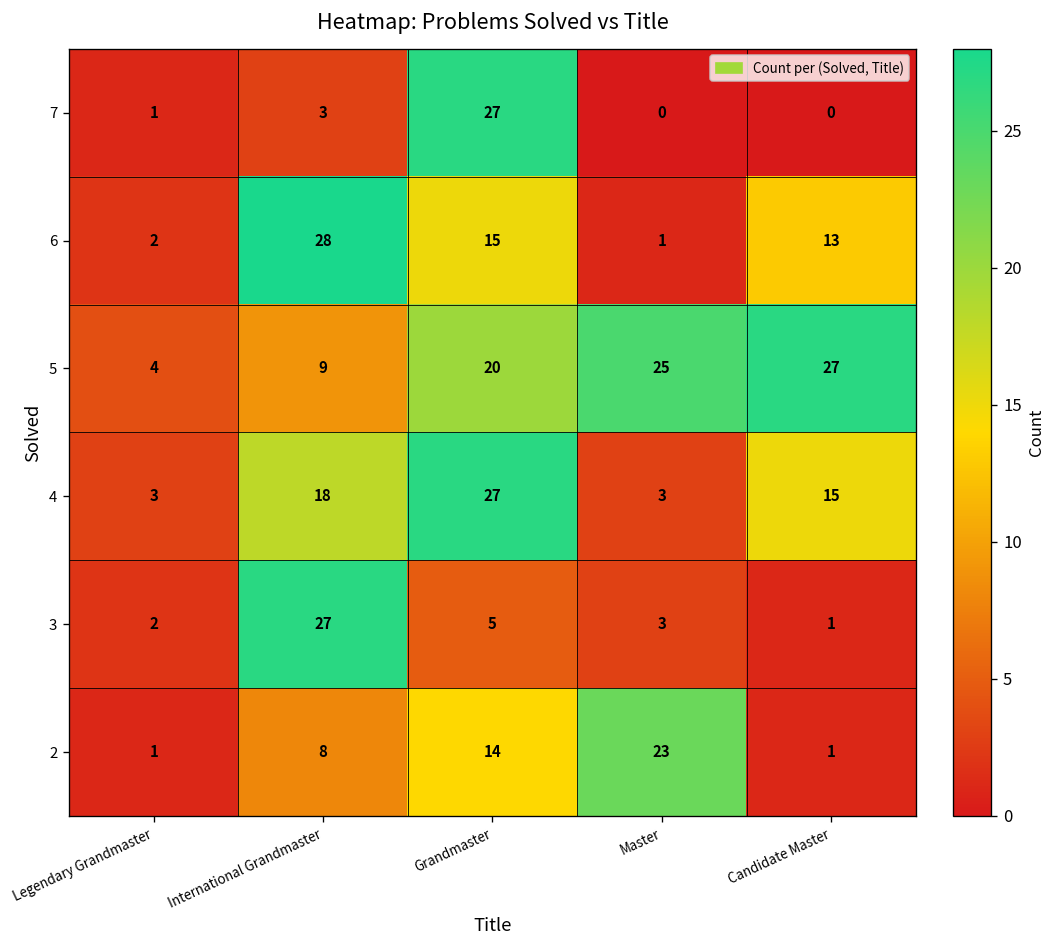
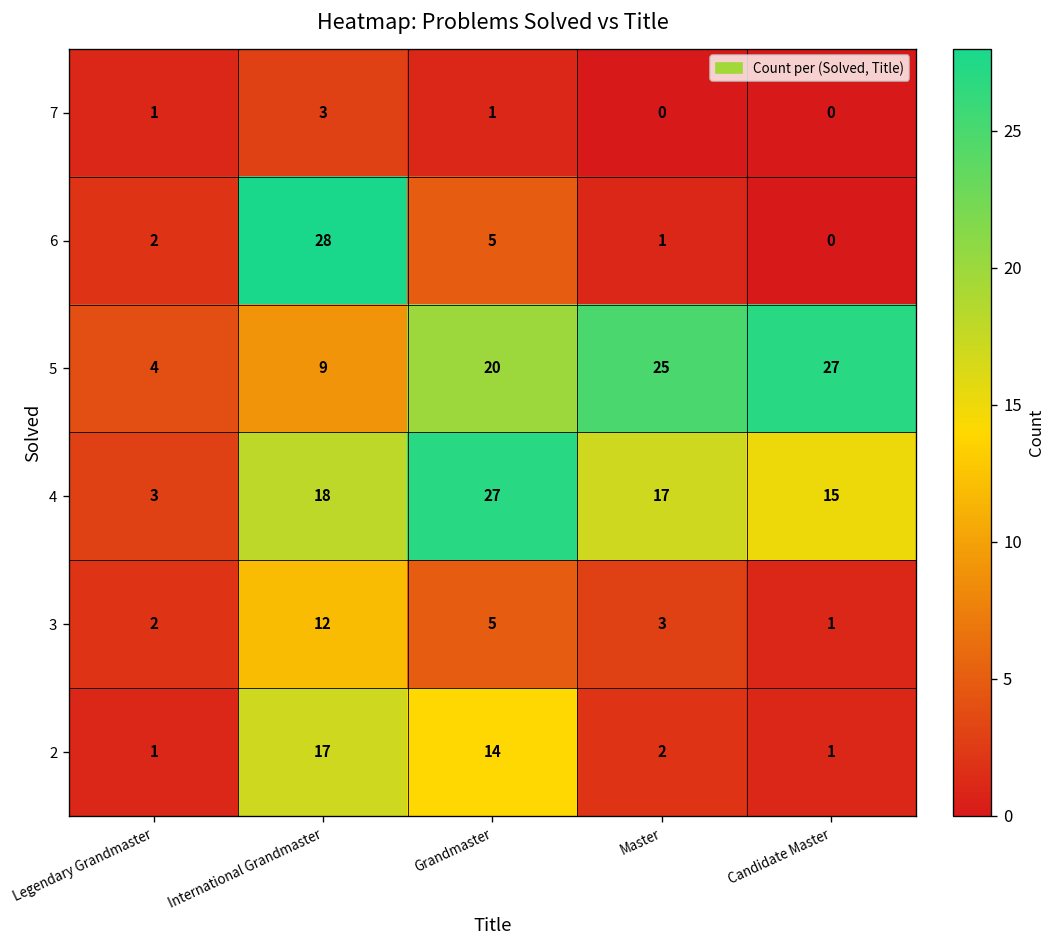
  {
    "7": {
      "Legendary Grandmaster": 1,
      "International Grandmaster": 3,
-     "Grandmaster": 27,
+     "Grandmaster": 1,
      "Master": 0,
      "Candidate Master": 0
    },
    "6": {
      "Legendary Grandmaster": 2,
      "International Grandmaster": 28,
-     "Grandmaster": 15,
+     "Grandmaster": 5,
      "Master": 1,
-     "Candidate Master": 13
+     "Candidate Master": 0
    },
    "5": {
      "Legendary Grandmaster": 4,
      "International Grandmaster": 9,
      "Grandmaster": 20,
      "Master": 25,
      "Candidate Master": 27
    },
    "4": {
      "Legendary Grandmaster": 3,
      "International Grandmaster": 18,
      "Grandmaster": 27,
-     "Master": 3,
+     "Master": 17,
      "Candidate Master": 15
    },
    "3": {
      "Legendary Grandmaster": 2,
-     "International Grandmaster": 27,
+     "International Grandmaster": 12,
      "Grandmaster": 5,
      "Master": 3,
      "Candidate Master": 1
    },
    "2": {
      "Legendary Grandmaster": 1,
-     "International Grandmaster": 8,
+     "International Grandmaster": 17,
      "Grandmaster": 14,
-     "Master": 23,
+     "Master": 2,
      "Candidate Master": 1
    }
  }
